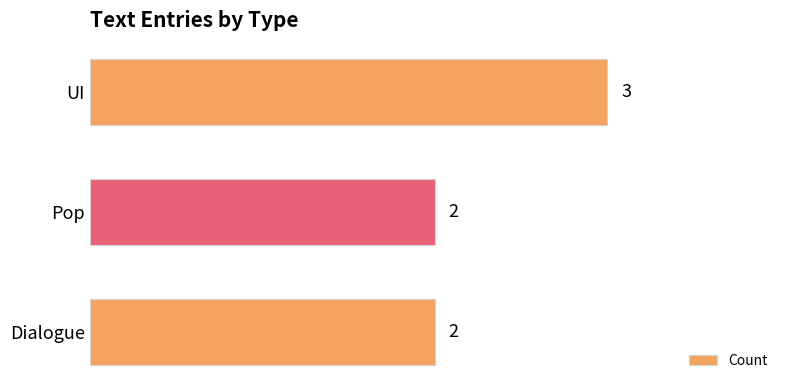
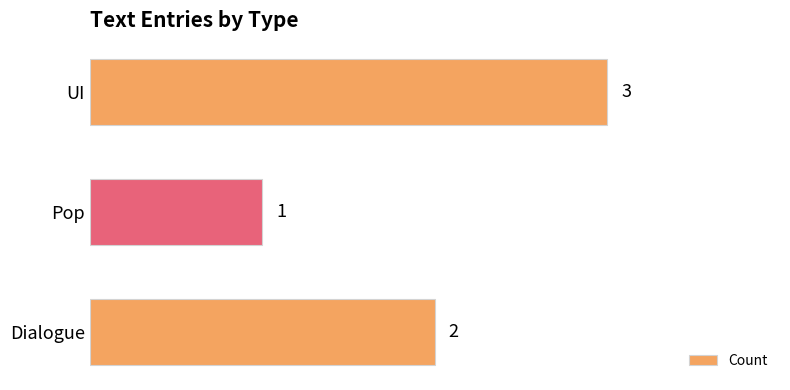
  {
    "UI": 3,
-   "Pop": 2,
+   "Pop": 1,
    "Dialogue": 2
  }
